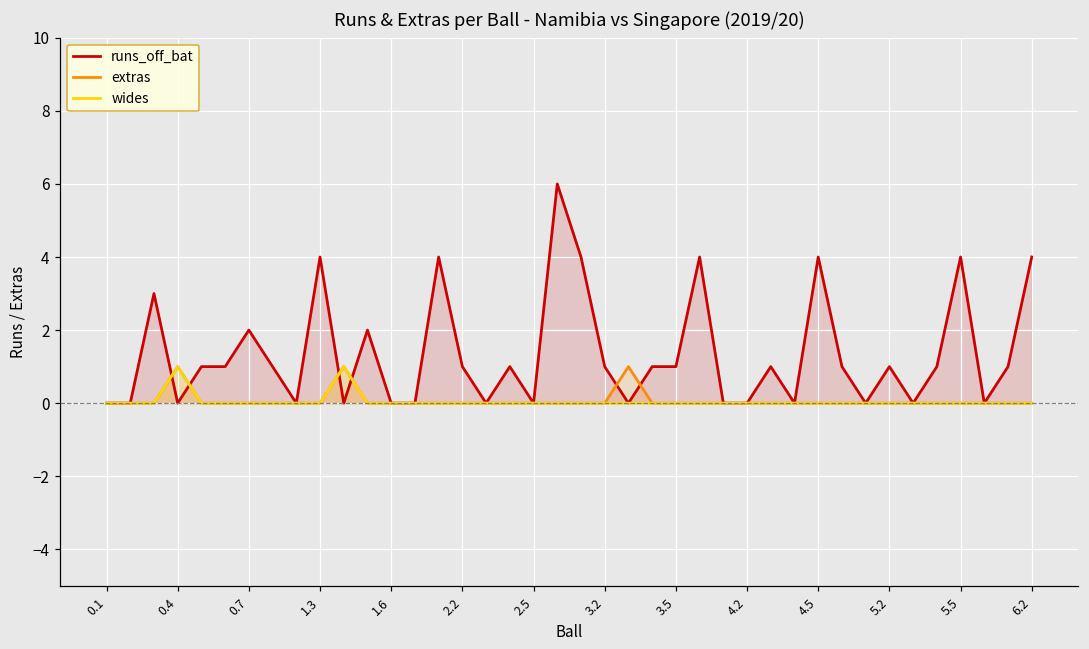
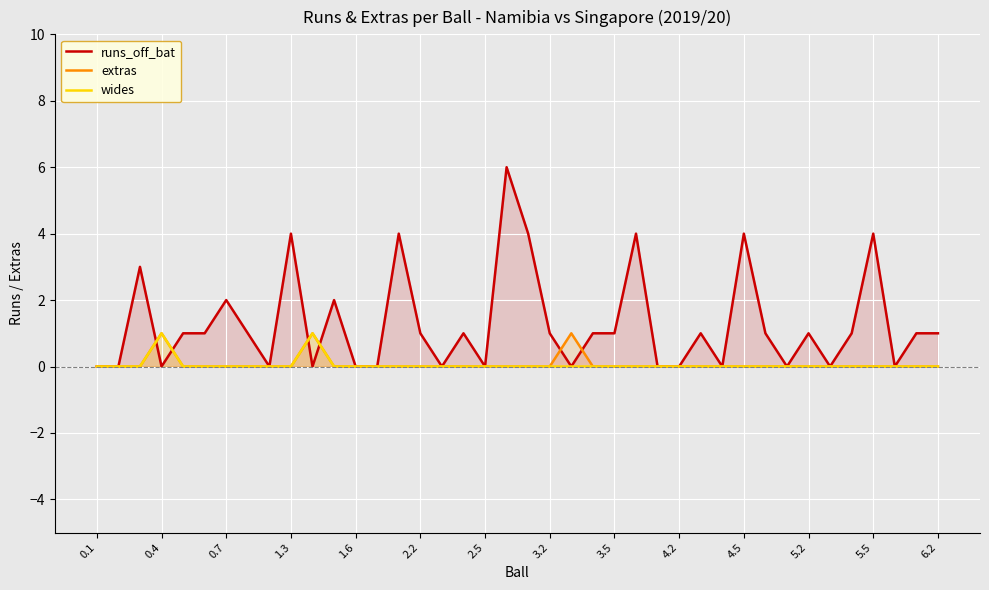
  {
    "runs_off_bat": {
      "0.4": 0,
      "0.7": 2,
      "1.3": 4,
      "2.2": 1,
      "3.2": 1,
      "3.5": 1,
      "4.5": 4,
      "5.2": 1,
      "5.5": 4,
-     "6.2": 4
+     "6.2": 1
    }
  }
